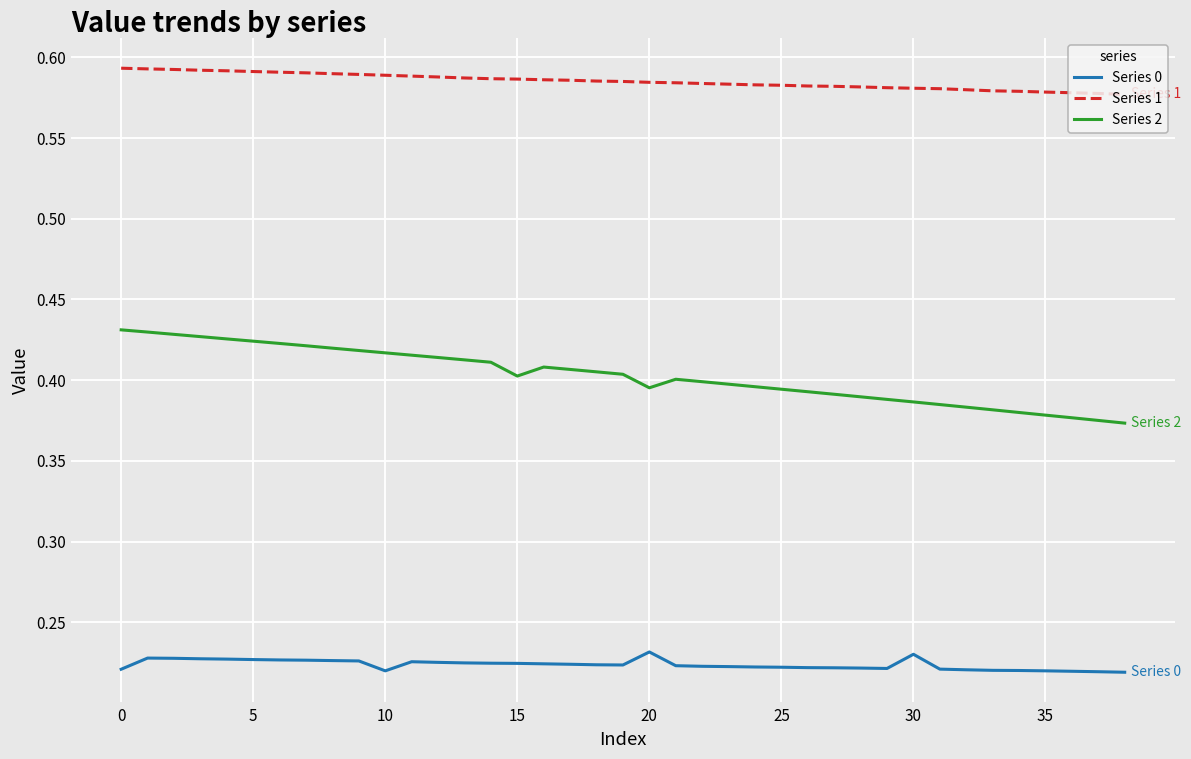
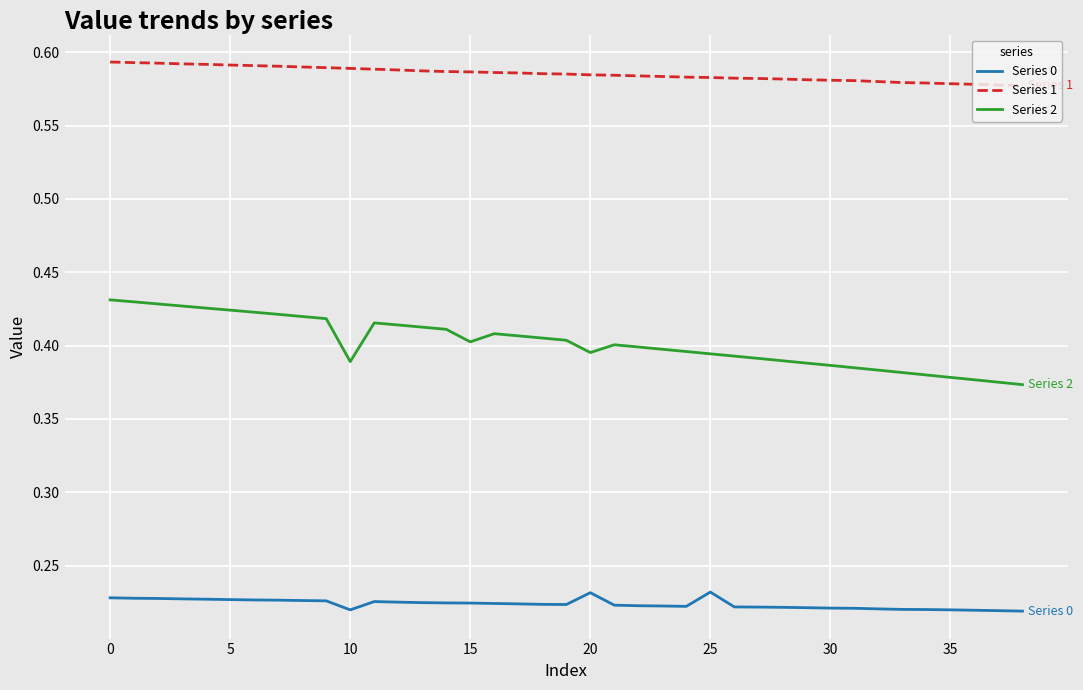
  {
    "Series 0": {
-     "0": 0.221,
+     "0": 0.228,
      "5": 0.227,
      "10": 0.220,
      "15": 0.225,
      "20": 0.232,
-     "25": 0.222,
-     "30": 0.230,
+     "25": 0.232,
+     "30": 0.221,
      "35": 0.220
    },
    "Series 1": {
      "0": 0.593,
      "5": 0.591,
      "10": 0.589,
      "15": 0.587,
      "20": 0.585,
      "25": 0.583,
      "30": 0.581,
      "35": 0.578
    },
    "Series 2": {
      "0": 0.431,
      "5": 0.424,
-     "10": 0.417,
+     "10": 0.389,
      "15": 0.403,
      "20": 0.395,
      "25": 0.394,
      "30": 0.387,
      "35": 0.378
    }
  }
